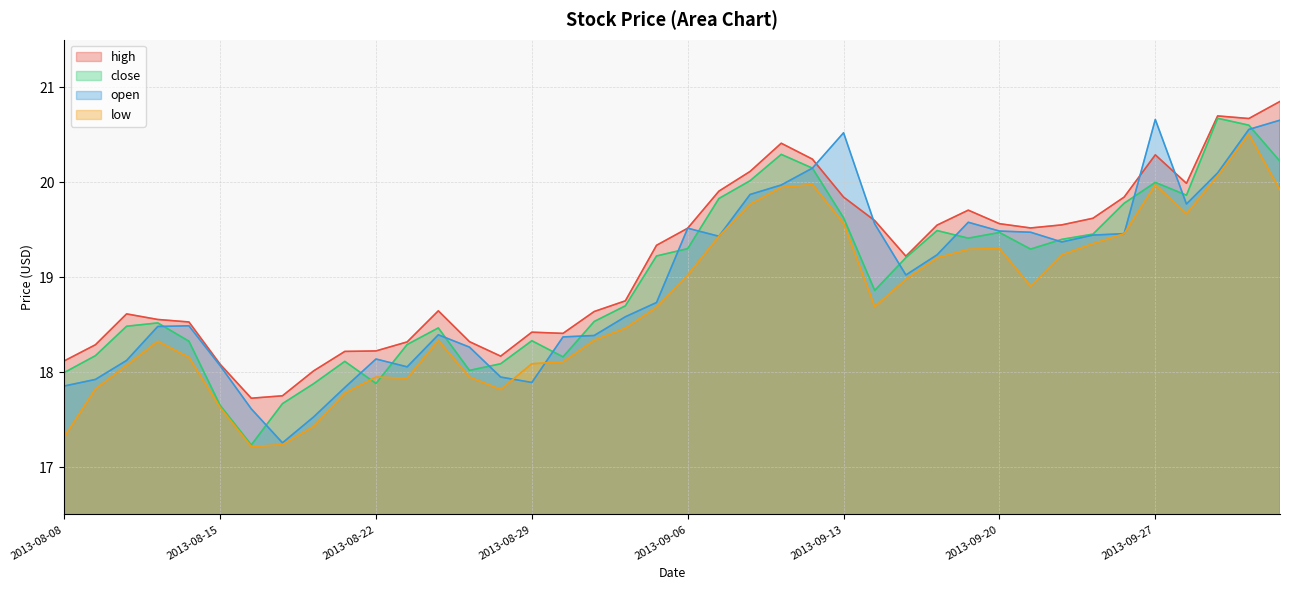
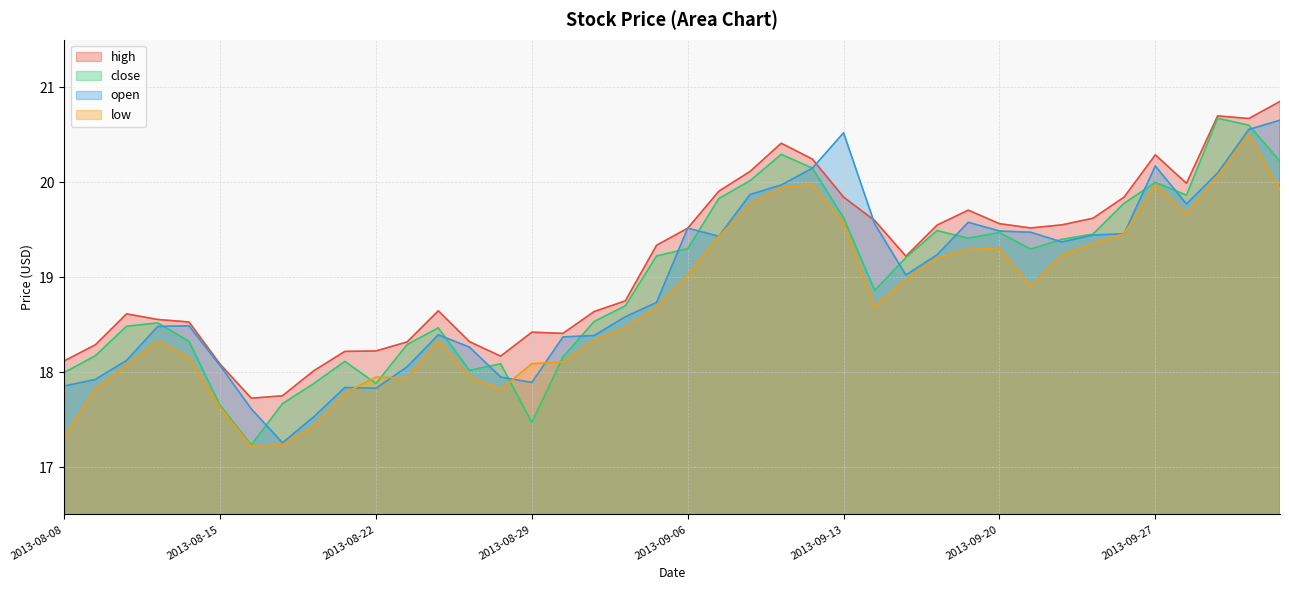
  {
    "close": {
      "2013-08-08": 18.0,
      "2013-08-22": 17.9,
-     "2013-08-29": 18.3,
+     "2013-08-29": 17.5,
      "2013-09-06": 19.3,
      "2013-09-13": 19.6
    },
    "open": {
      "2013-08-08": 17.9,
-     "2013-08-22": 18.1,
+     "2013-08-22": 17.8,
      "2013-08-29": 17.9,
      "2013-09-13": 20.5,
-     "2013-09-27": 20.7
+     "2013-09-27": 20.2
    }
  }
